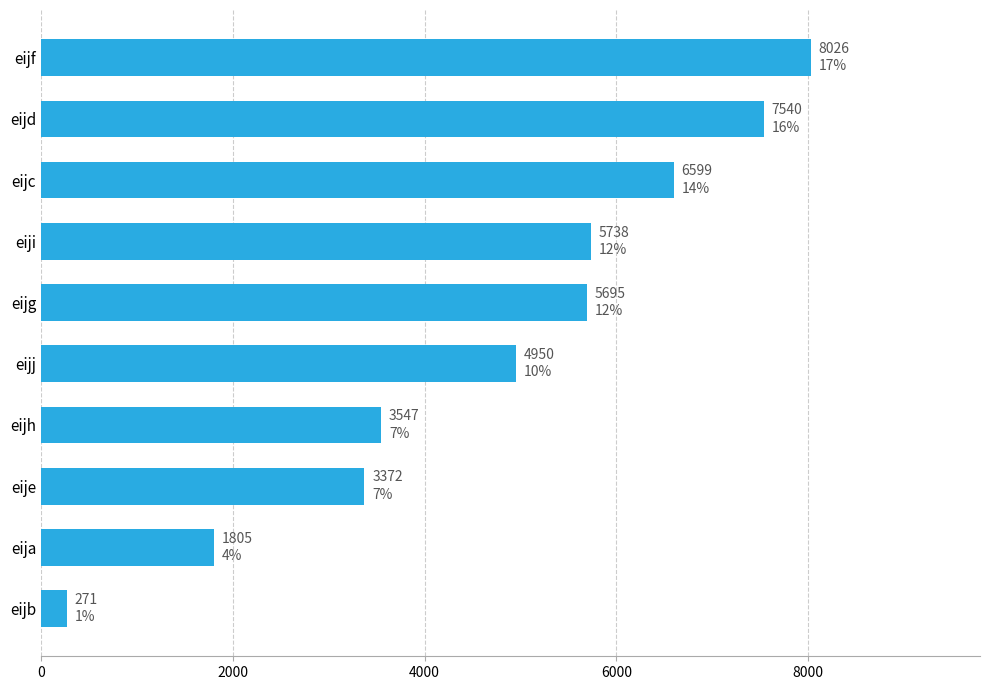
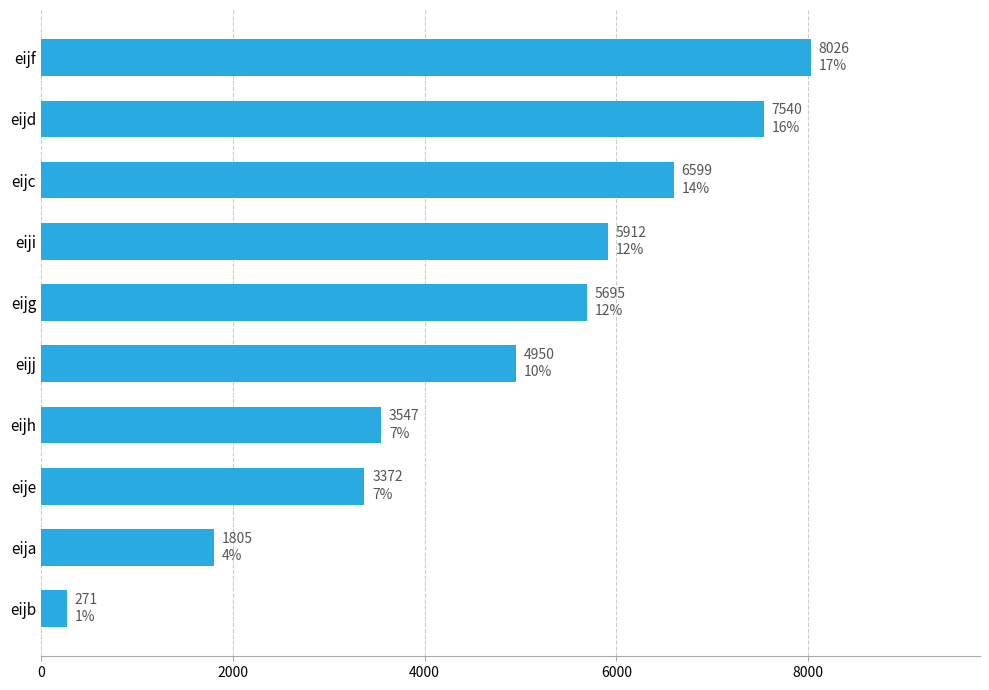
  {
    "eijf": 8026,
    "eijd": 7540,
    "eijc": 6599,
-   "eiji": 5738,
+   "eiji": 5912,
    "eijg": 5695,
    "eijj": 4950,
    "eijh": 3547,
    "eije": 3372,
    "eija": 1805,
    "eijb": 271
  }
